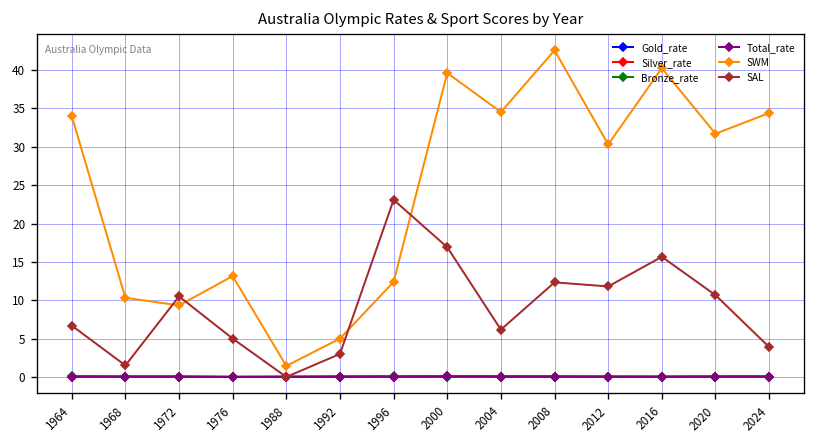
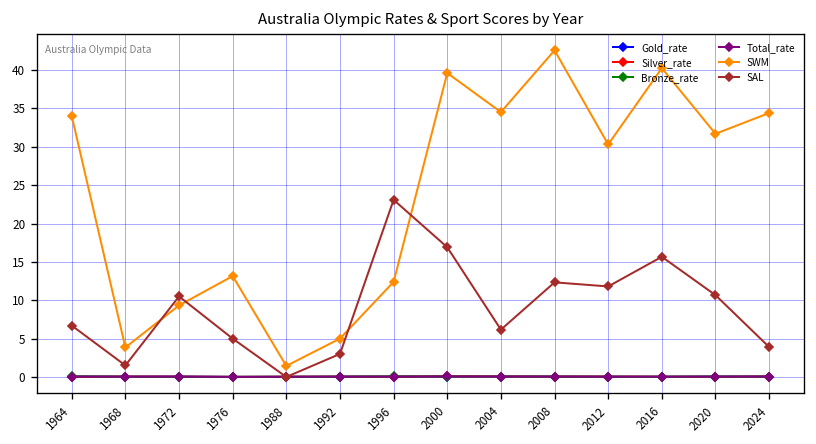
  {
    "Total_rate": {
      "1964": 0,
      "1968": 0,
      "1972": 0,
      "1976": 0,
      "1992": 0,
      "1996": 0,
      "2000": 0,
      "2004": 0,
      "2008": 0,
      "2012": 0,
      "2016": 0,
      "2020": 0,
      "2024": 0
    },
    "SWM": {
      "1964": 34,
-     "1968": 10,
+     "1968": 4,
      "1972": 9,
      "1976": 13,
      "1988": 1,
      "1992": 5,
      "1996": 12,
      "2000": 40,
      "2004": 35,
      "2008": 43,
      "2012": 30,
      "2016": 40,
      "2020": 32,
      "2024": 34
    },
    "SAL": {
      "1964": 7,
      "1968": 2,
      "1972": 11,
      "1976": 5,
      "1992": 3,
      "1996": 23,
      "2000": 17,
      "2004": 6,
      "2008": 12,
      "2012": 12,
      "2016": 16,
      "2020": 11,
      "2024": 4
    }
  }
